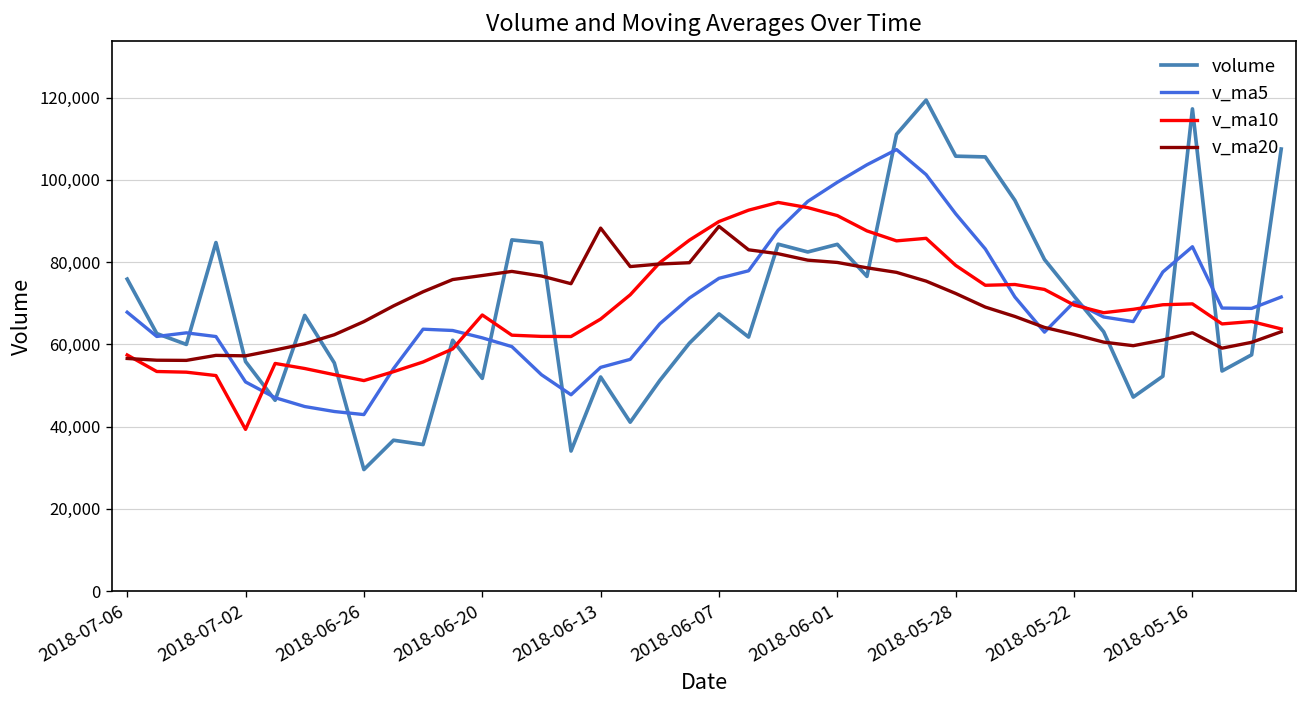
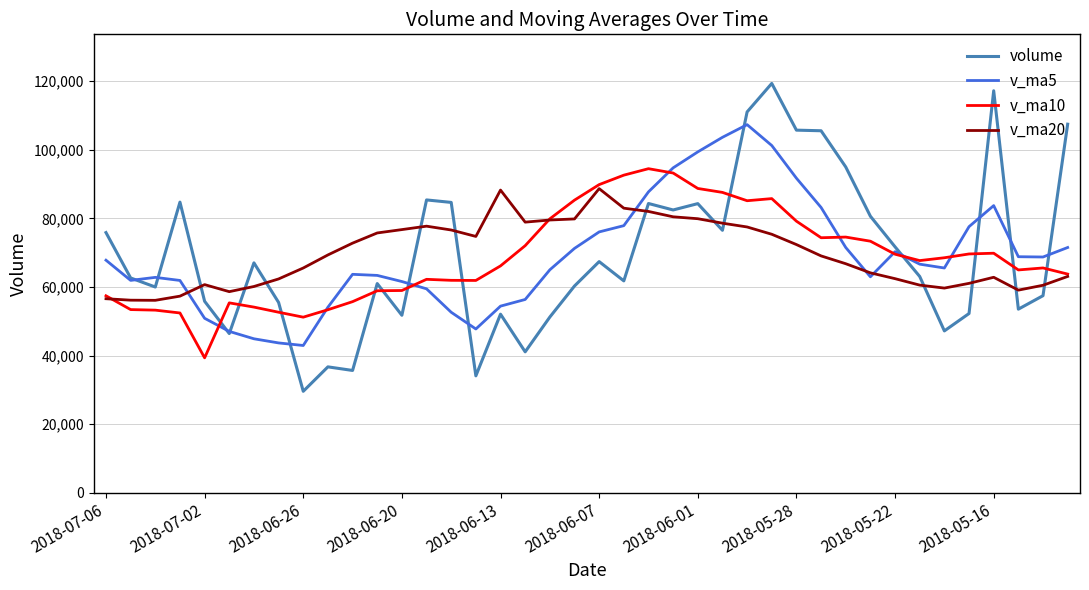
  {
    "v_ma10": {
      "2018-07-06": "57,000",
      "2018-07-02": "39,000",
      "2018-06-26": "51,000",
-     "2018-06-20": "67,000",
+     "2018-06-20": "59,000",
      "2018-06-13": "66,000",
      "2018-06-07": "90,000",
-     "2018-06-01": "91,000",
+     "2018-06-01": "89,000",
      "2018-05-28": "79,000",
      "2018-05-16": "70,000"
    },
    "v_ma20": {
      "2018-07-06": "57,000",
-     "2018-07-02": "57,000",
+     "2018-07-02": "61,000",
      "2018-06-26": "66,000",
      "2018-06-20": "77,000",
      "2018-06-13": "88,000",
      "2018-06-07": "89,000",
      "2018-06-01": "80,000",
      "2018-05-28": "72,000",
      "2018-05-22": "62,000",
      "2018-05-16": "63,000"
    }
  }
